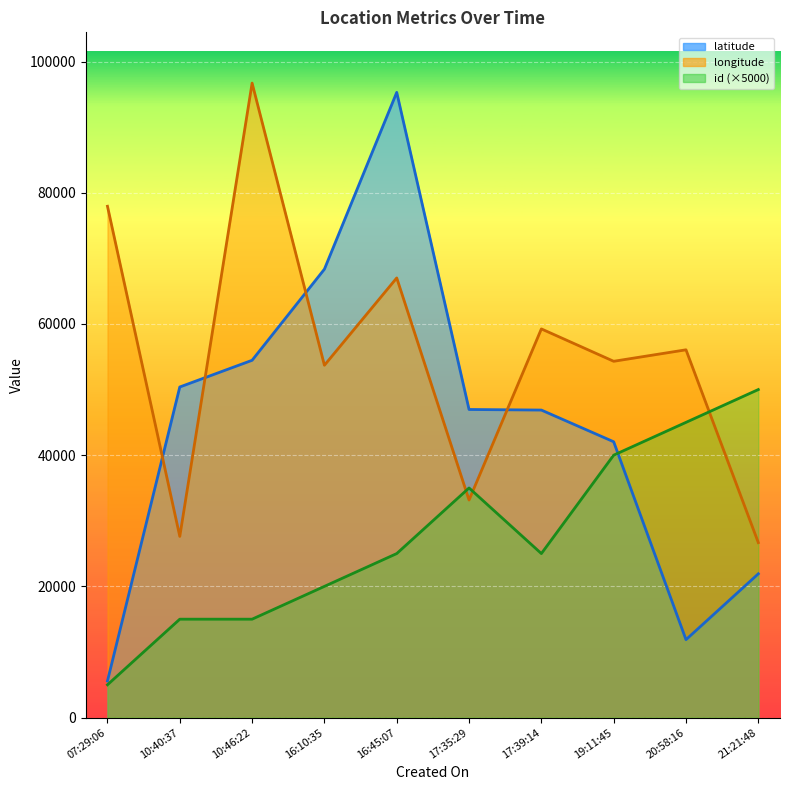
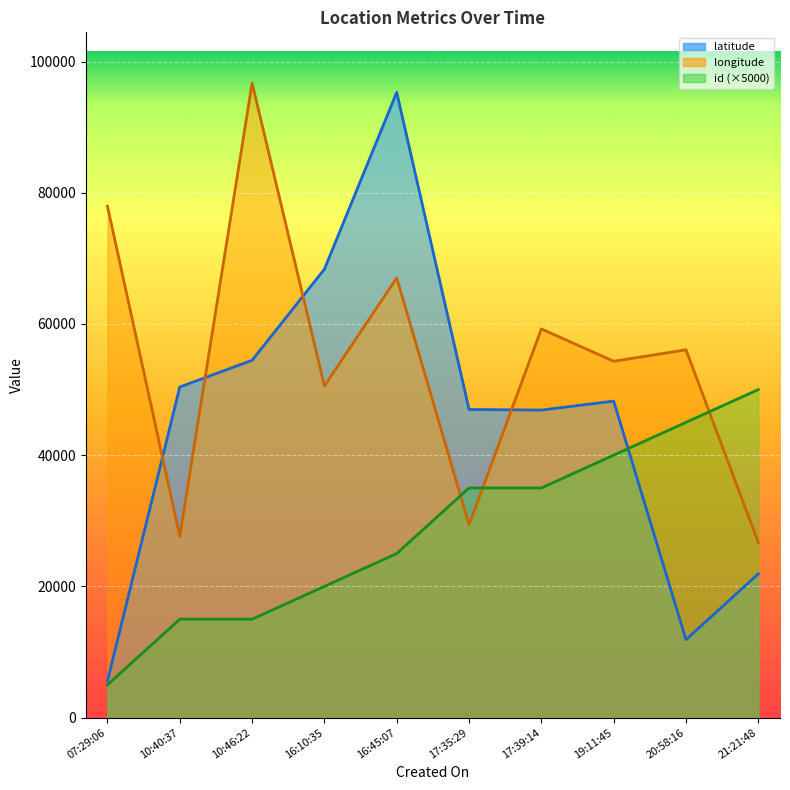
  {
    "latitude": {
      "07:29:06": 6000,
      "10:40:37": 50000,
      "10:46:22": 54000,
      "16:10:35": 68000,
      "16:45:07": 95000,
      "17:35:29": 47000,
      "17:39:14": 47000,
-     "19:11:45": 42000,
+     "19:11:45": 48000,
      "20:58:16": 12000,
      "21:21:48": 22000
    },
    "longitude": {
      "07:29:06": 78000,
      "10:40:37": 28000,
      "10:46:22": 97000,
-     "16:10:35": 54000,
+     "16:10:35": 51000,
      "16:45:07": 67000,
-     "17:35:29": 33000,
+     "17:35:29": 29000,
      "17:39:14": 59000,
      "19:11:45": 54000,
      "20:58:16": 56000,
      "21:21:48": 27000
    },
    "id (×5000)": {
      "07:29:06": 5000,
      "10:40:37": 15000,
      "10:46:22": 15000,
      "16:10:35": 20000,
      "16:45:07": 25000,
      "17:35:29": 35000,
-     "17:39:14": 25000,
+     "17:39:14": 35000,
      "19:11:45": 40000,
      "20:58:16": 45000,
      "21:21:48": 50000
    }
  }
